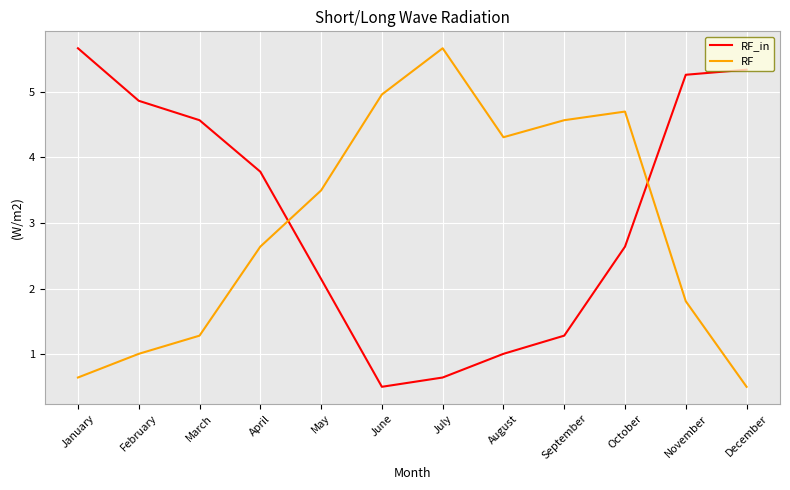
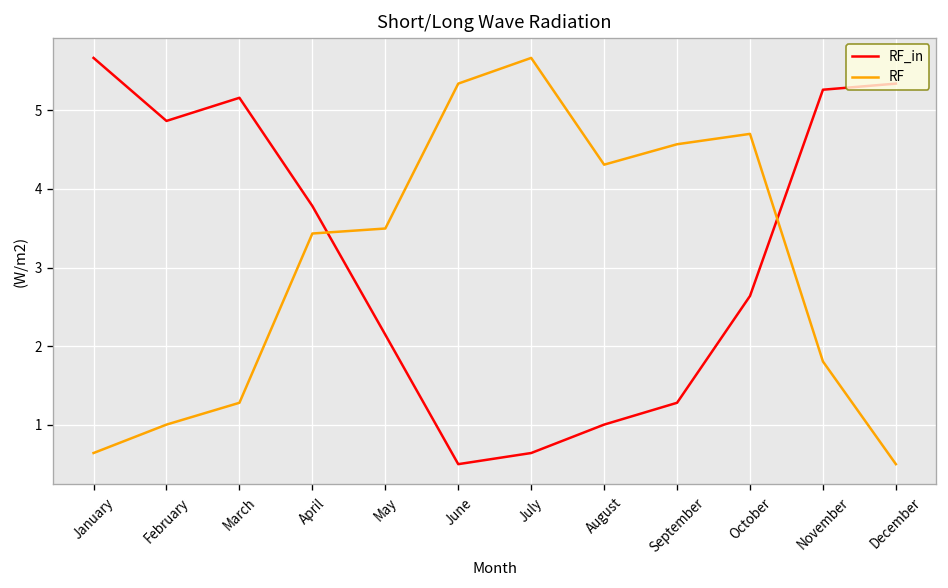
  {
    "RF_in": {
      "January": 5.7,
      "February": 4.9,
-     "March": 4.6,
+     "March": 5.2,
      "April": 3.8,
      "May": 2.1,
      "June": 0.5,
      "July": 0.6,
      "August": 1.0,
      "September": 1.3,
      "October": 2.6,
      "November": 5.3
    },
    "RF": {
      "January": 0.6,
      "February": 1.0,
      "March": 1.3,
-     "April": 2.6,
+     "April": 3.4,
      "May": 3.5,
-     "June": 5.0,
+     "June": 5.3,
      "July": 5.7,
      "August": 4.3,
      "September": 4.6,
      "October": 4.7,
      "November": 1.8,
      "December": 0.5
    }
  }
